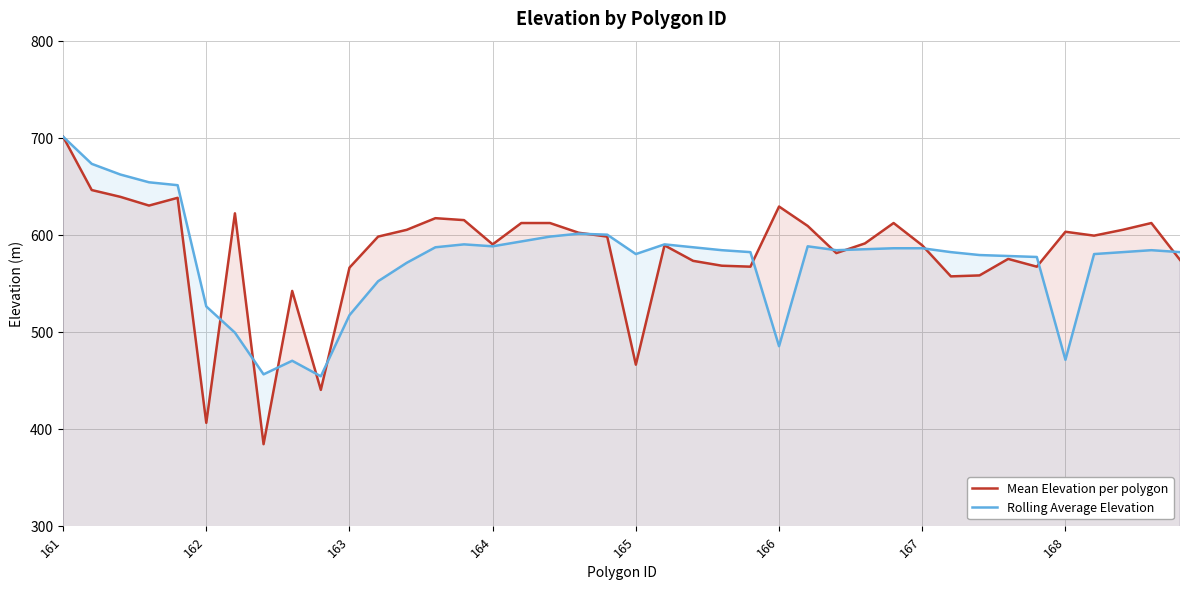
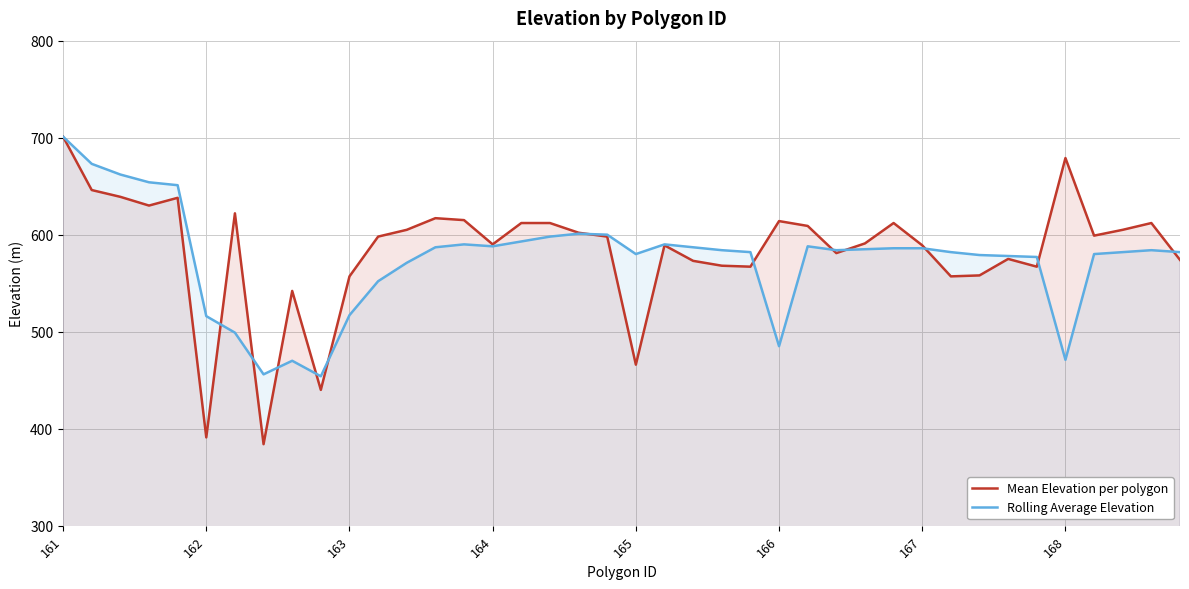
  {
    "Mean Elevation per polygon": {
-     "162": 410,
-     "163": 570,
+     "162": 390,
+     "163": 560,
      "165": 470,
-     "166": 630,
+     "166": 610,
      "167": 590,
-     "168": 600
+     "168": 680
    },
    "Rolling Average Elevation": {
-     "162": 530,
+     "162": 520,
      "163": 520,
      "165": 580,
      "166": 490,
      "167": 590,
      "168": 470
    }
  }
